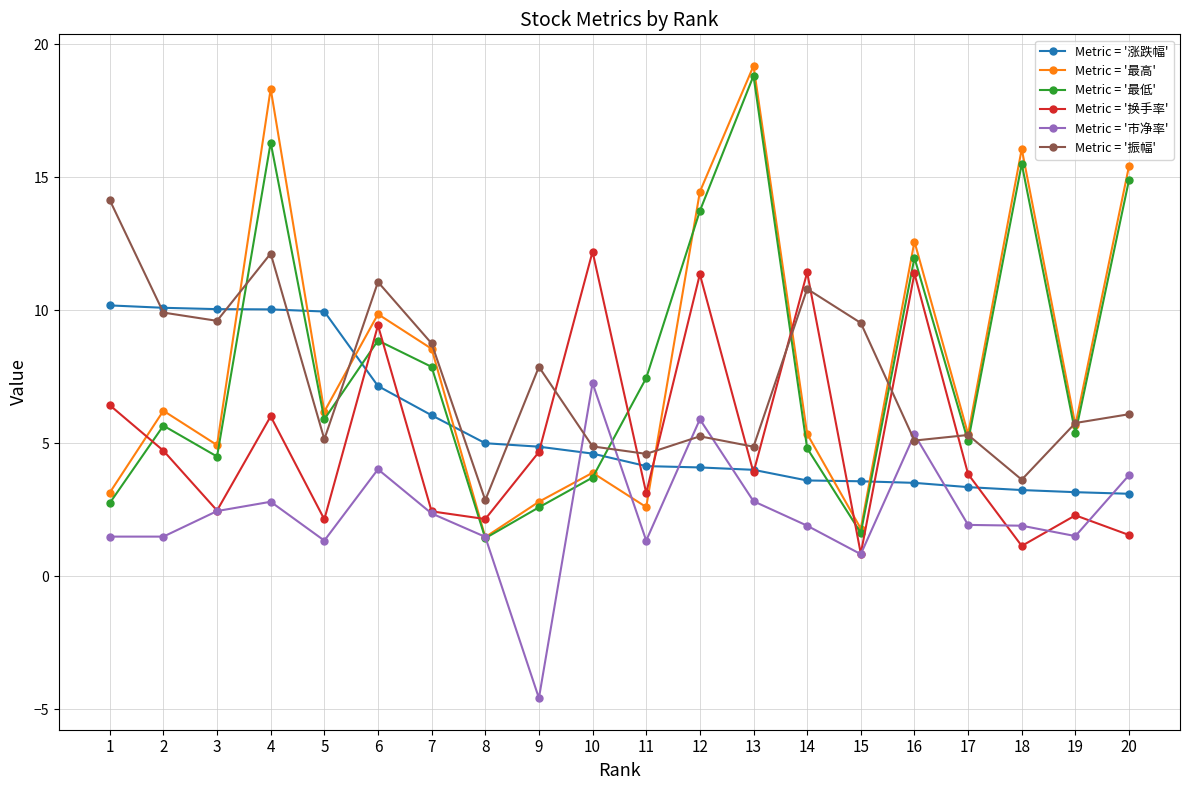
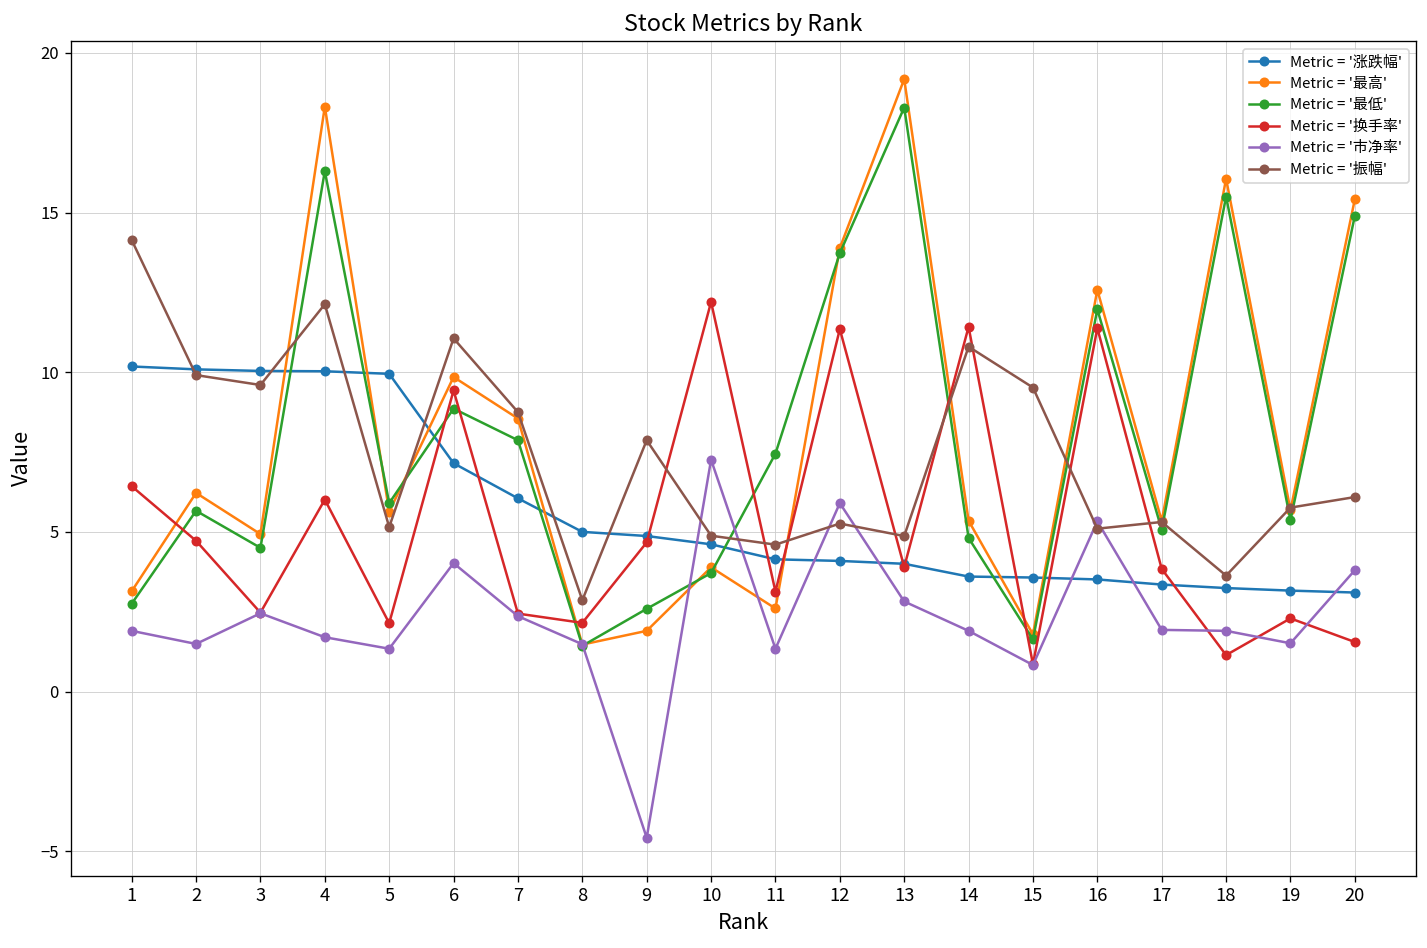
  {
    "Metric = '涨跌幅'": {
      "1": 10.2,
      "2": 10.1,
      "3": 10.0,
      "4": 10.0,
      "5": 10.0,
      "6": 7.2,
      "7": 6.1,
      "8": 5.0,
      "9": 4.9,
      "10": 4.6,
      "11": 4.1,
      "12": 4.1,
      "13": 4.0,
      "14": 3.6,
      "15": 3.6,
      "16": 3.5,
      "17": 3.4,
      "18": 3.2,
      "19": 3.2,
      "20": 3.1
    },
    "Metric = '最高'": {
      "1": 3.1,
      "2": 6.2,
      "3": 4.9,
      "4": 18.3,
-     "5": 6.2,
+     "5": 5.6,
      "6": 9.9,
      "7": 8.6,
-     "9": 2.8,
+     "9": 1.9,
      "10": 3.9,
      "11": 2.6,
-     "12": 14.5,
+     "12": 13.9,
      "13": 19.2,
      "14": 5.4,
      "15": 1.8,
      "16": 12.6,
      "18": 16.1,
      "20": 15.4
    },
    "Metric = '最低'": {
      "1": 2.8,
      "2": 5.7,
      "3": 4.5,
      "4": 16.3,
      "5": 5.9,
      "6": 8.9,
      "7": 7.9,
      "9": 2.6,
      "10": 3.7,
      "11": 7.5,
      "12": 13.7,
-     "13": 18.8,
+     "13": 18.3,
      "14": 4.8,
      "15": 1.6,
      "16": 12.0,
      "17": 5.1,
      "18": 15.5,
      "19": 5.4,
      "20": 14.9
    },
    "Metric = '换手率'": {
      "1": 6.4,
      "2": 4.7,
      "4": 6.0,
      "5": 2.1,
      "6": 9.4,
      "8": 2.2,
      "9": 4.7,
      "10": 12.2,
      "11": 3.1,
      "12": 11.4,
      "13": 3.9,
      "14": 11.4,
      "16": 11.4,
      "17": 3.8,
      "18": 1.1,
      "19": 2.3,
      "20": 1.6
    },
    "Metric = '市净率'": {
-     "1": 1.5,
+     "1": 1.9,
      "2": 1.5,
-     "4": 2.8,
+     "4": 1.7,
      "5": 1.3,
      "6": 4.0,
      "9": -4.6,
      "10": 7.3,
      "11": 1.3,
      "12": 5.9,
      "13": 2.8,
      "14": 1.9,
      "16": 5.3,
      "17": 1.9,
      "18": 1.9,
      "19": 1.5,
      "20": 3.8
    },
    "Metric = '振幅'": {
      "1": 14.1,
      "2": 9.9,
      "3": 9.6,
      "4": 12.1,
      "5": 5.2,
      "6": 11.1,
      "7": 8.8,
      "8": 2.9,
      "9": 7.9,
      "10": 4.9,
      "11": 4.6,
      "12": 5.3,
      "13": 4.9,
      "14": 10.8,
      "15": 9.5,
      "16": 5.1,
      "18": 3.6,
      "20": 6.1
    }
  }
